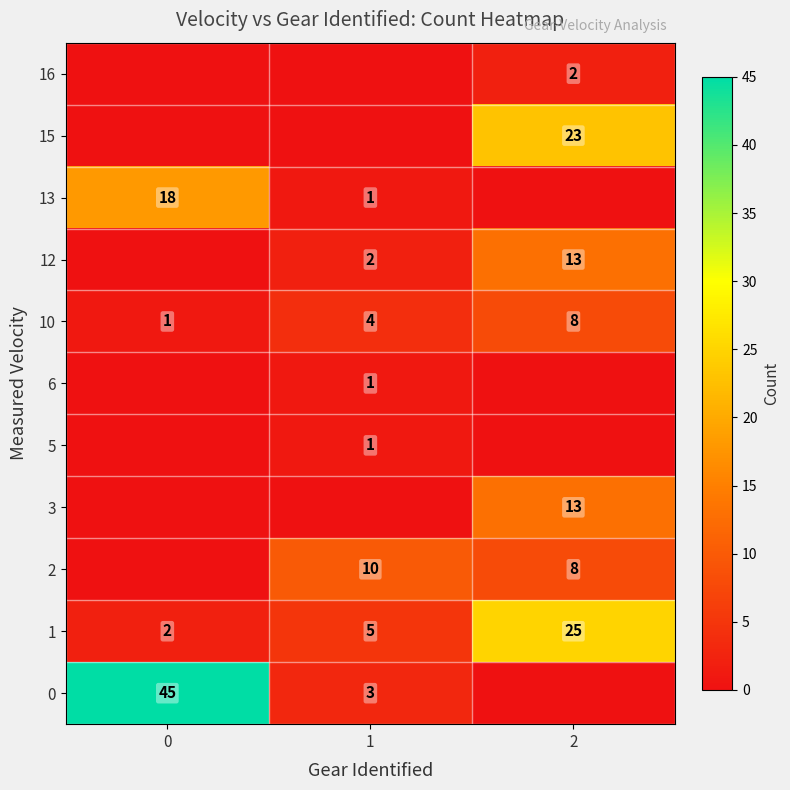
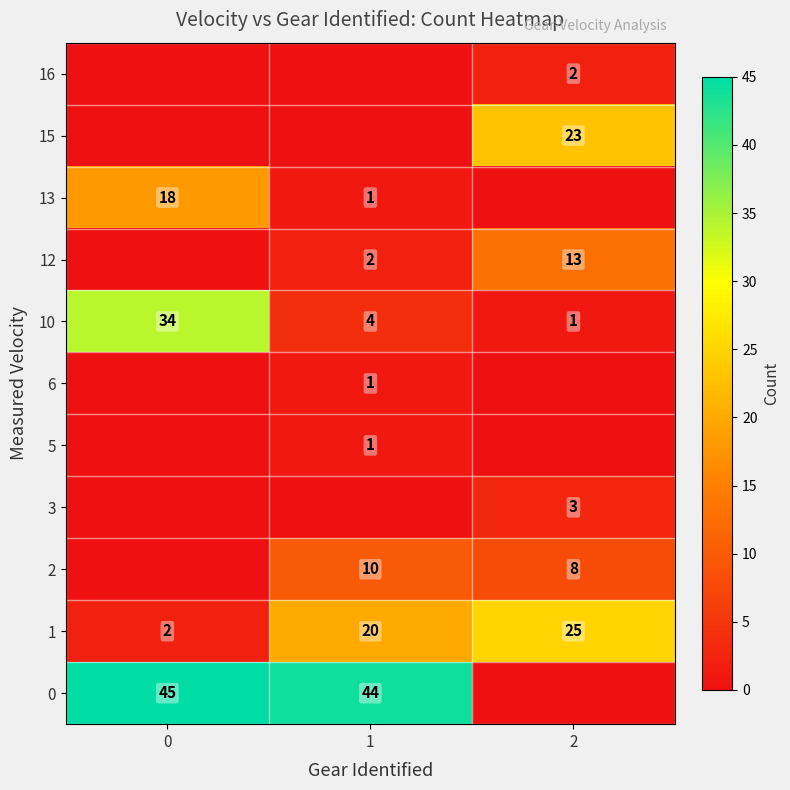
  {
    "10": {
-     "0": 1,
-     "2": 8
+     "0": 34,
+     "2": 1
    },
    "3": {
-     "2": 13
+     "2": 3
    },
    "1": {
-     "1": 5
+     "1": 20
    },
    "0": {
-     "1": 3
+     "1": 44
    }
  }
